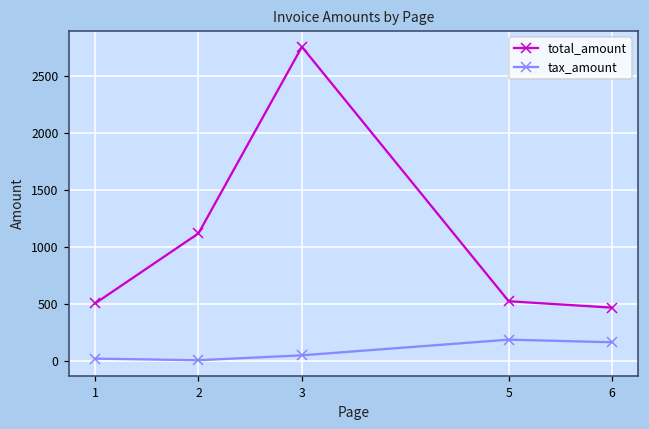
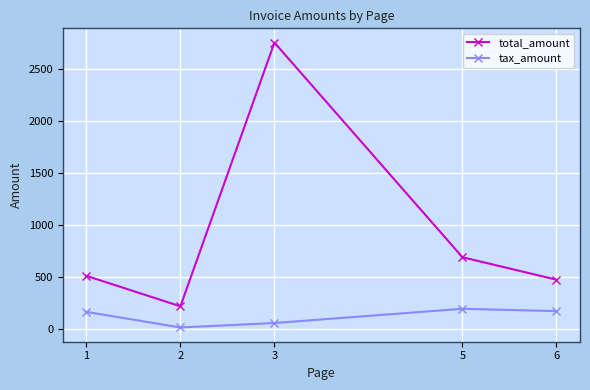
  {
    "total_amount": {
      "1": 510,
-     "2": 1120,
+     "2": 210,
      "3": 2760,
-     "5": 530,
+     "5": 690,
      "6": 470
    },
    "tax_amount": {
-     "1": 20,
+     "1": 160,
      "2": 10,
      "3": 50,
      "5": 190,
      "6": 170
    }
  }
